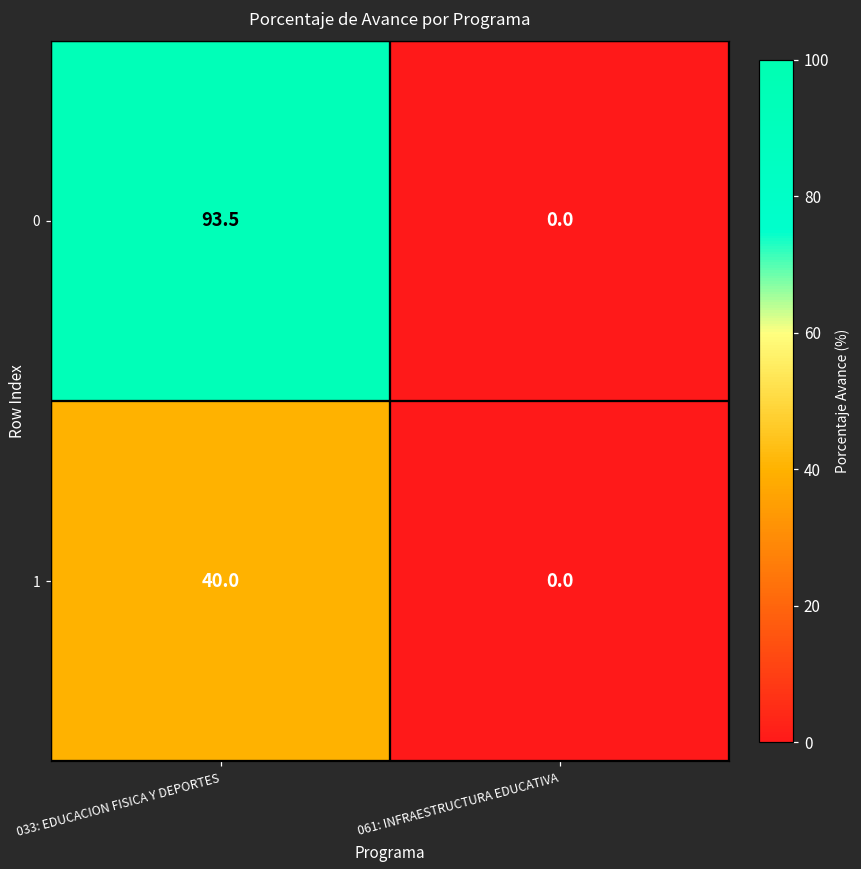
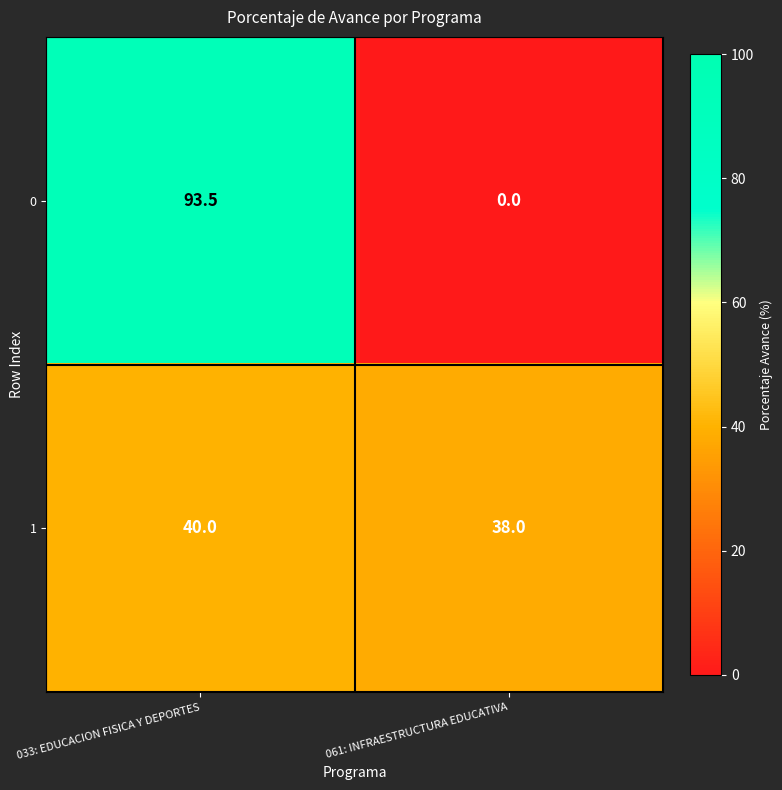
  {
    "0": {
      "033: EDUCACION FISICA Y DEPORTES": 93.5,
      "061: INFRAESTRUCTURA EDUCATIVA": 0.0
    },
    "1": {
      "033: EDUCACION FISICA Y DEPORTES": 40.0,
-     "061: INFRAESTRUCTURA EDUCATIVA": 0.0
+     "061: INFRAESTRUCTURA EDUCATIVA": 38.0
    }
  }
